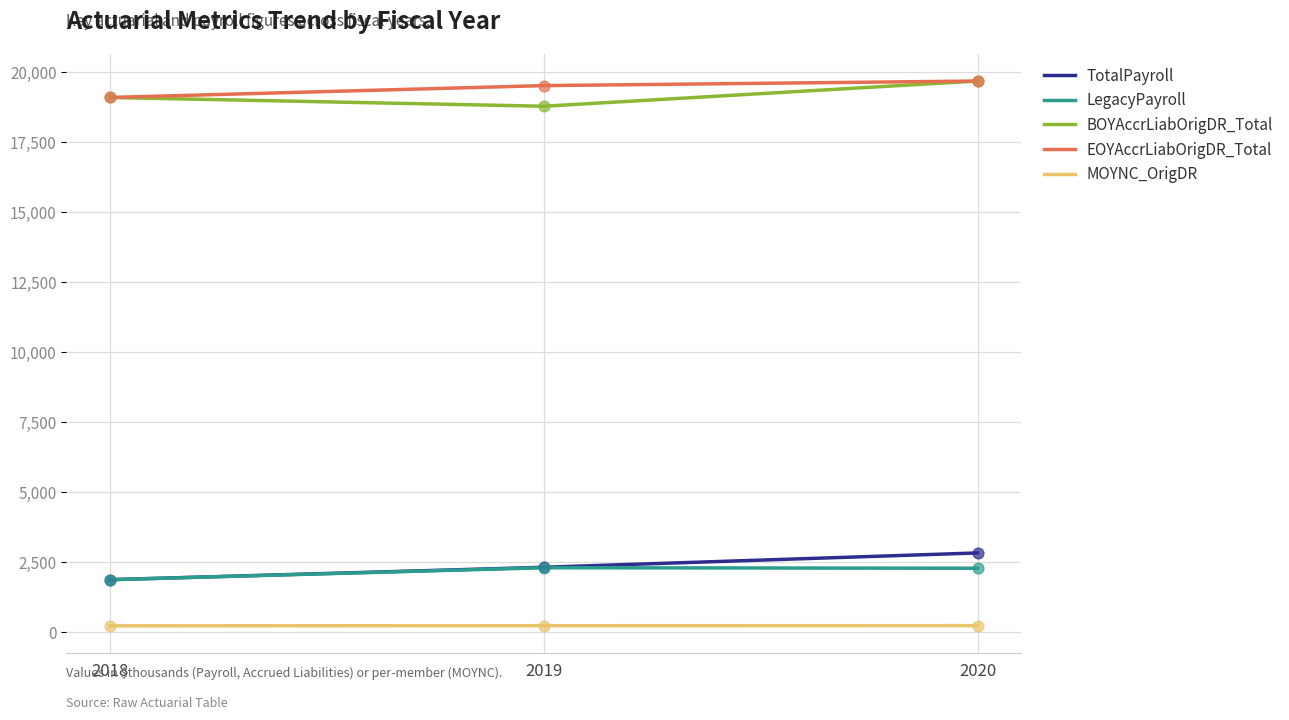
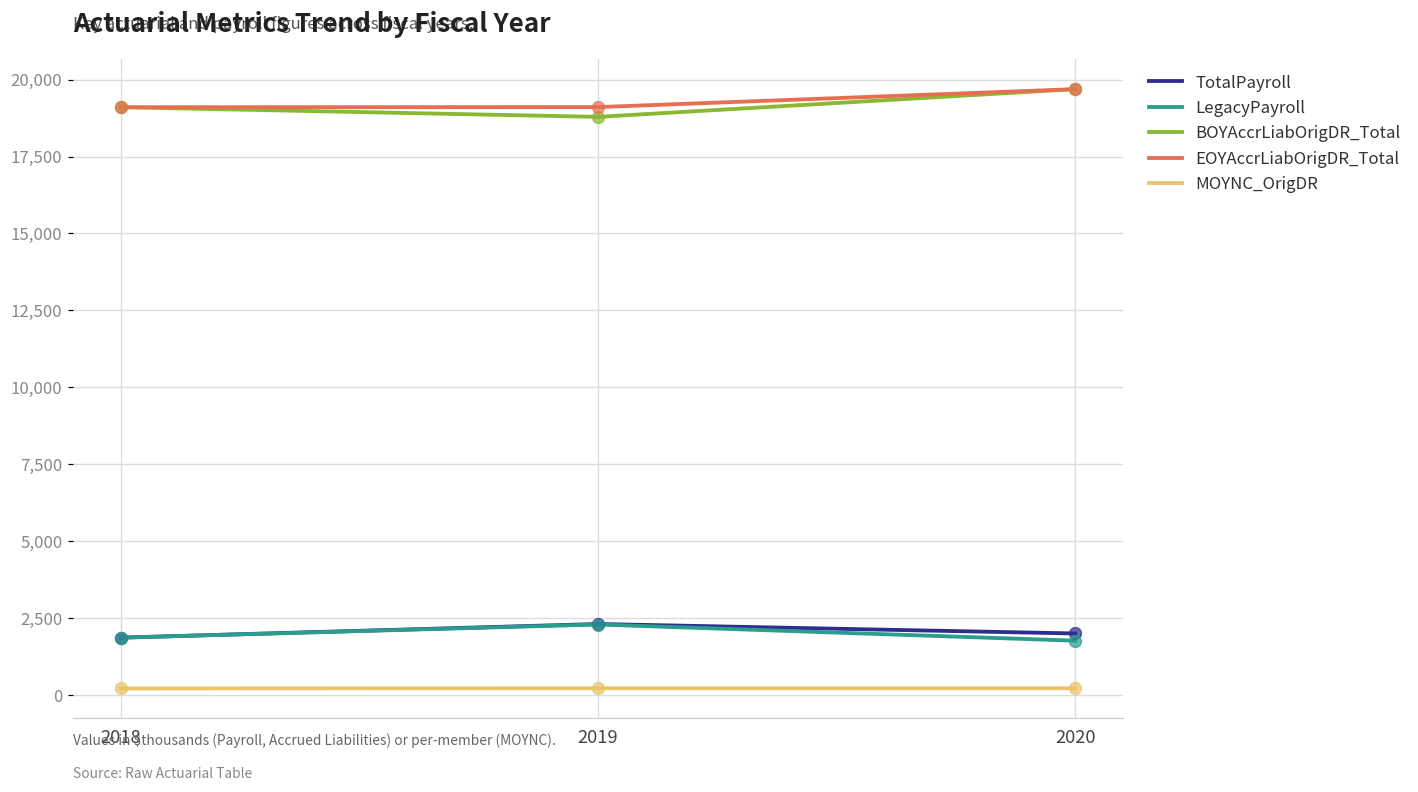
  {
    "TotalPayroll": {
-     "2020": "2,800"
+     "2020": "2,000"
    },
    "LegacyPayroll": {
-     "2020": "2,300"
+     "2020": "1,800"
    },
    "BOYAccrLiabOrigDR_Total": {
      "2019": "18,800"
    },
    "EOYAccrLiabOrigDR_Total": {
-     "2019": "19,500"
+     "2019": "19,100"
    },
    "MOYNC_OrigDR": {
      "2018": "200",
      "2019": "200",
      "2020": "200"
    }
  }
